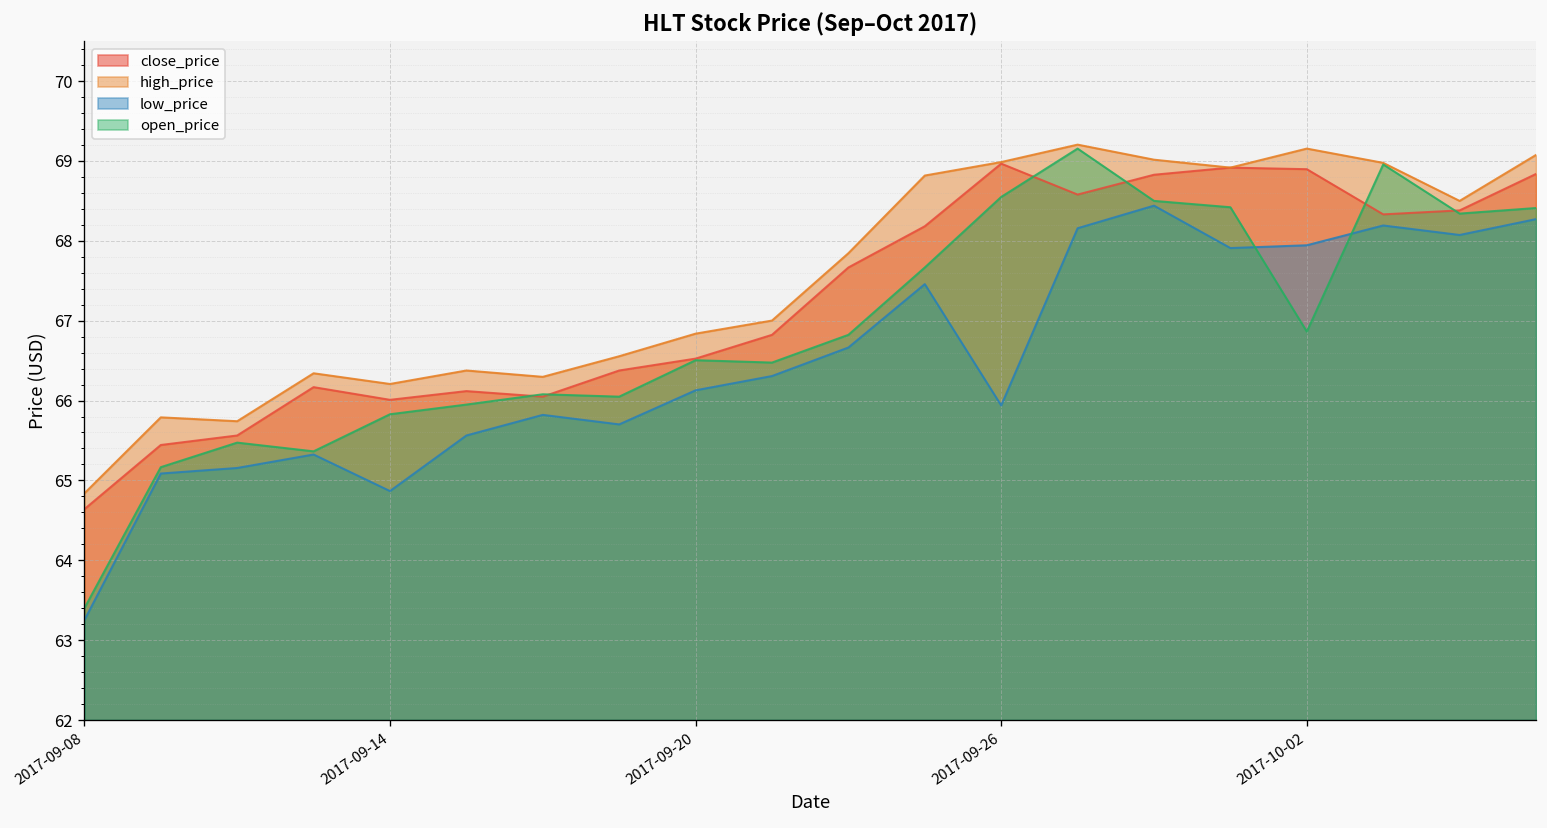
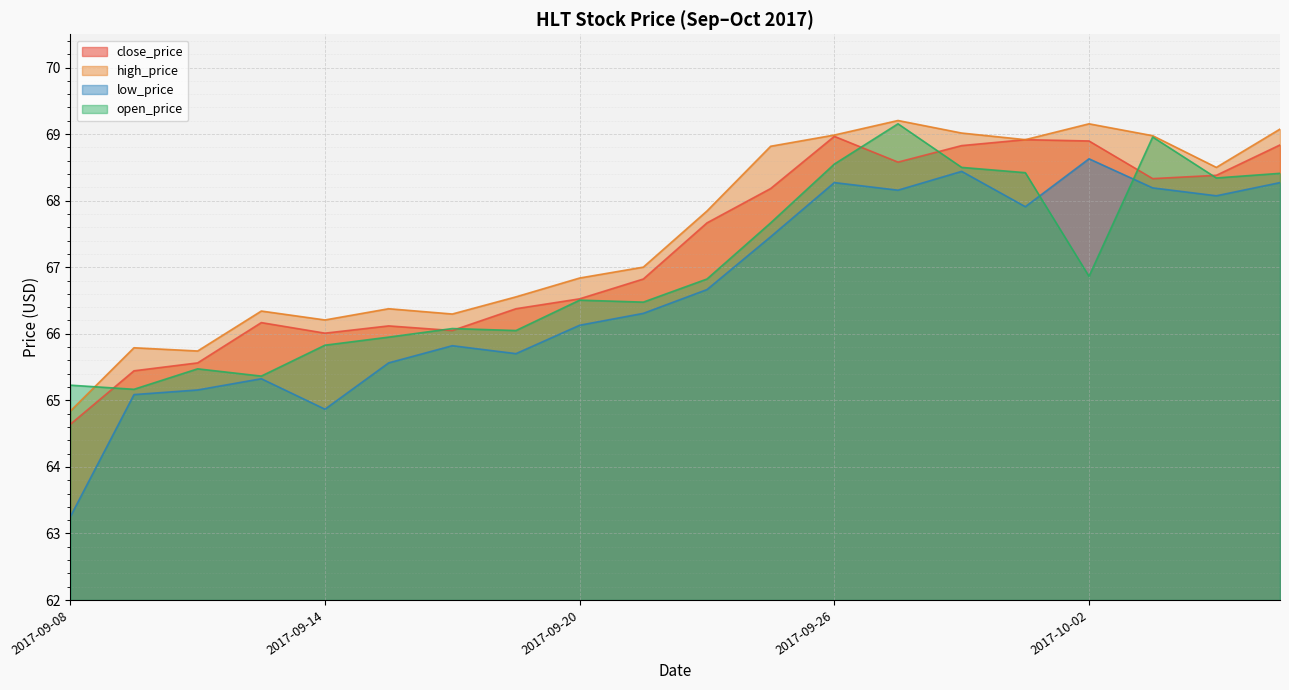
  {
    "low_price": {
      "2017-09-08": 63.3,
      "2017-09-14": 64.9,
      "2017-09-20": 66.1,
-     "2017-09-26": 65.9,
-     "2017-10-02": 67.9
+     "2017-09-26": 68.3,
+     "2017-10-02": 68.6
    },
    "open_price": {
-     "2017-09-08": 63.4,
+     "2017-09-08": 65.2,
      "2017-09-14": 65.8,
      "2017-09-26": 68.5,
      "2017-10-02": 66.9
    }
  }
